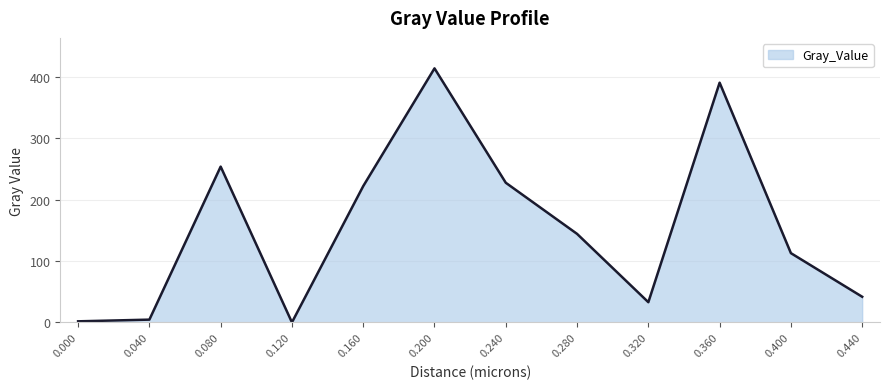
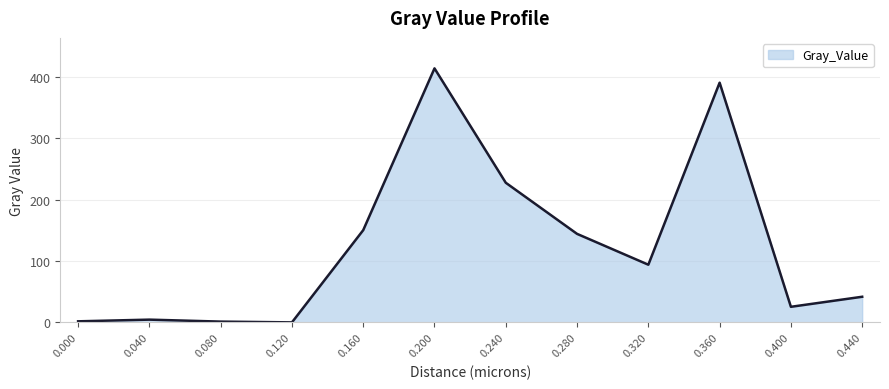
  {
    "0.000": 0,
    "0.040": 0,
-   "0.080": 250,
+   "0.080": 0,
    "0.120": 0,
-   "0.160": 220,
+   "0.160": 150,
    "0.200": 410,
    "0.240": 230,
    "0.280": 140,
-   "0.320": 30,
+   "0.320": 90,
    "0.360": 390,
-   "0.400": 110,
+   "0.400": 30,
    "0.440": 40
  }
